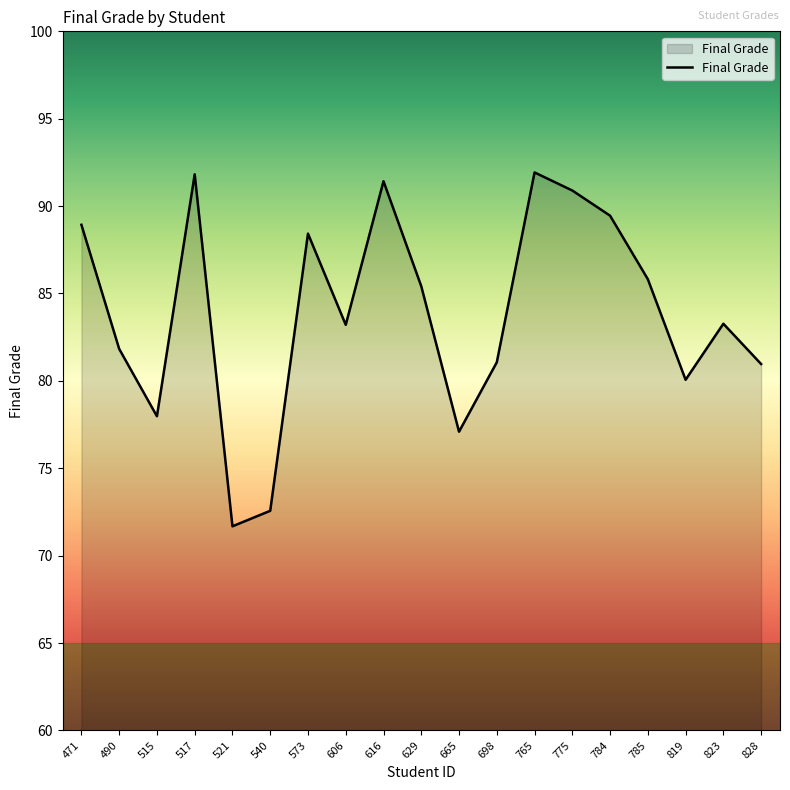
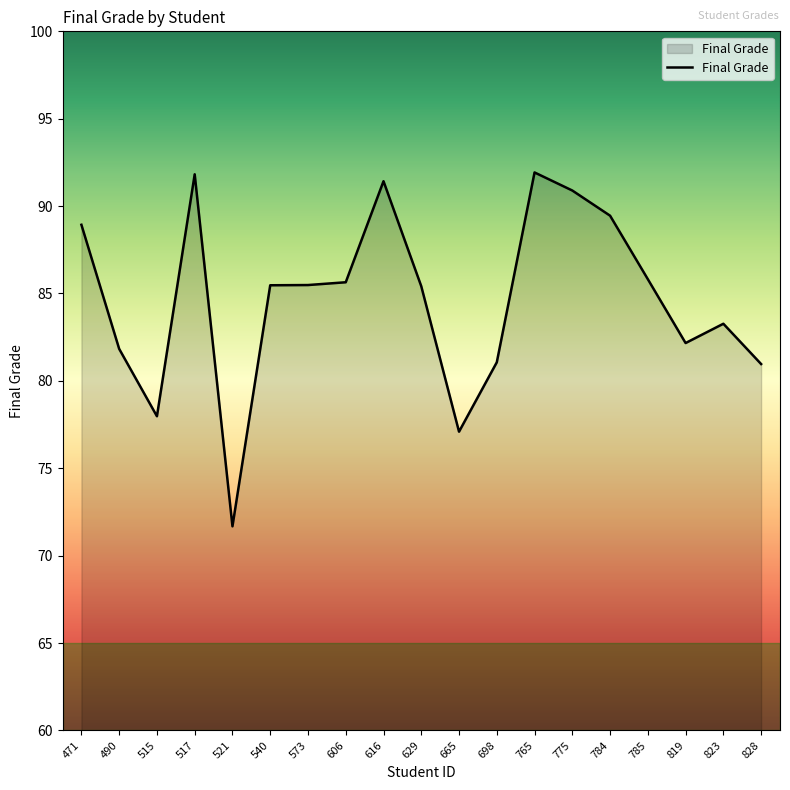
  {
    "471": 88.9,
    "490": 81.8,
    "515": 78.0,
    "517": 91.8,
    "521": 71.7,
-   "540": 72.6,
-   "573": 88.4,
-   "606": 83.2,
+   "540": 85.5,
+   "573": 85.5,
+   "606": 85.6,
    "616": 91.4,
    "629": 85.4,
    "665": 77.1,
    "698": 81.1,
    "765": 91.9,
    "775": 90.9,
    "784": 89.5,
    "785": 85.8,
-   "819": 80.1,
+   "819": 82.2,
    "823": 83.3,
    "828": 81.0
  }
